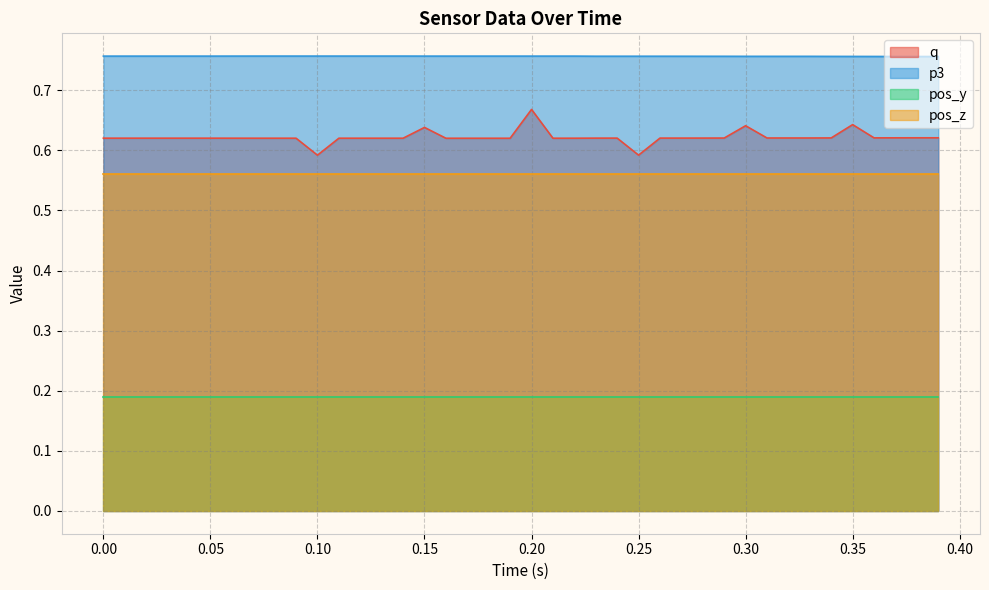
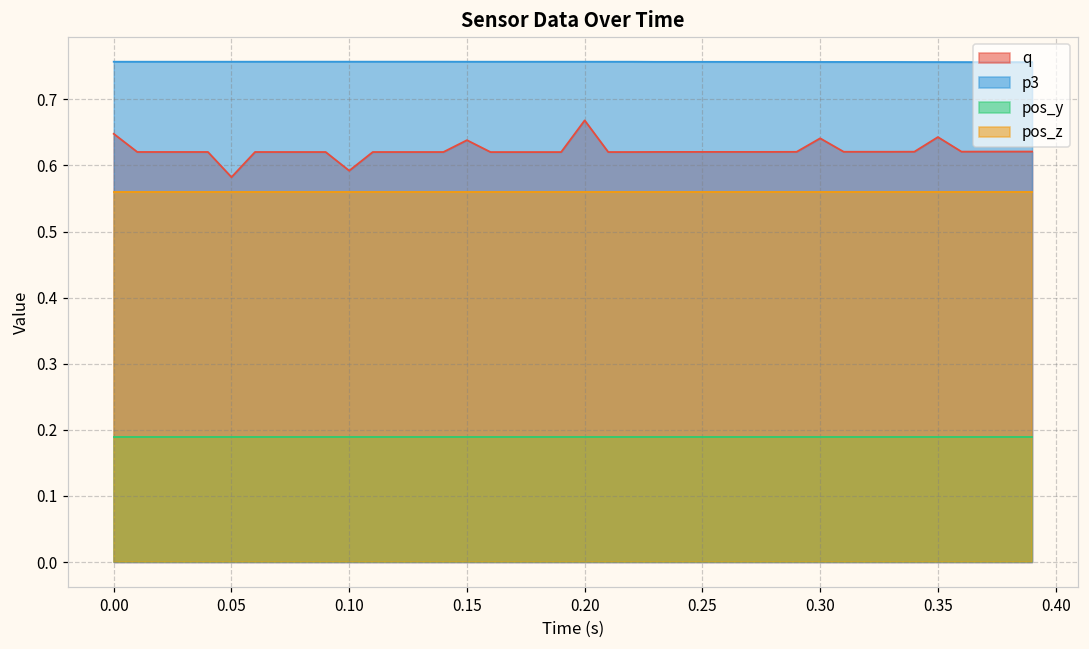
  {
    "q": {
-     "0.00": 0.62,
-     "0.05": 0.62,
+     "0.00": 0.65,
+     "0.05": 0.58,
      "0.10": 0.59,
      "0.15": 0.64,
      "0.20": 0.67,
-     "0.25": 0.59,
+     "0.25": 0.62,
      "0.30": 0.64,
      "0.35": 0.64
    },
    "p3": {
      "0.00": 0.76,
      "0.05": 0.76,
      "0.10": 0.76,
      "0.15": 0.76,
      "0.20": 0.76,
      "0.25": 0.76,
      "0.30": 0.76,
      "0.35": 0.76
    },
    "pos_y": {
      "0.00": 0.19,
      "0.05": 0.19,
      "0.10": 0.19,
      "0.15": 0.19,
      "0.20": 0.19,
      "0.25": 0.19,
      "0.30": 0.19,
      "0.35": 0.19
    },
    "pos_z": {
      "0.00": 0.56,
      "0.05": 0.56,
      "0.10": 0.56,
      "0.15": 0.56,
      "0.20": 0.56,
      "0.25": 0.56,
      "0.30": 0.56,
      "0.35": 0.56
    }
  }
